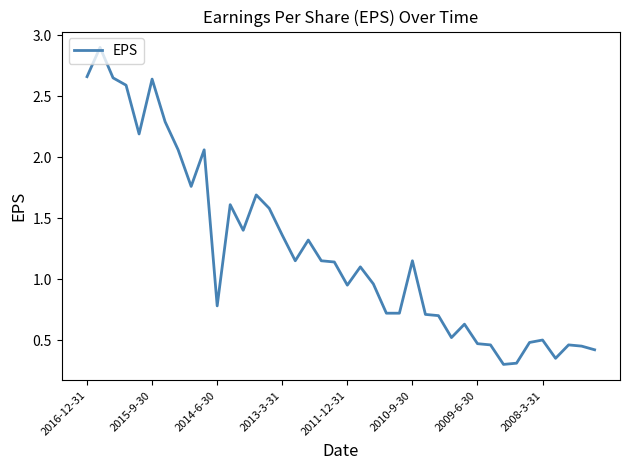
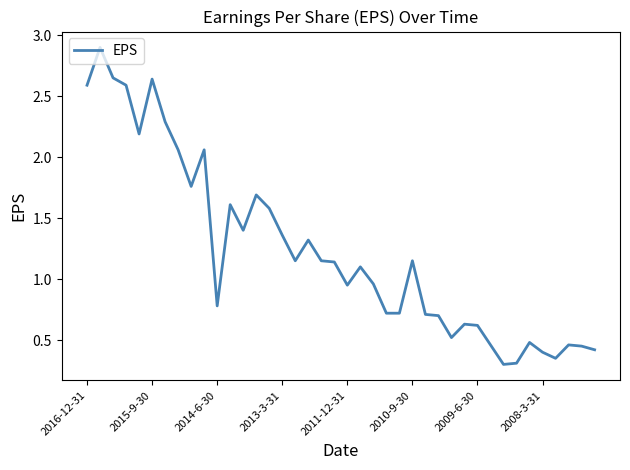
  {
-   "2016-12-31": 2.66,
+   "2016-12-31": 2.59,
    "2015-9-30": 2.64,
    "2014-6-30": 0.78,
    "2013-3-31": 1.36,
    "2011-12-31": 0.95,
    "2010-9-30": 1.15,
-   "2009-6-30": 0.47,
-   "2008-3-31": 0.5
+   "2009-6-30": 0.62,
+   "2008-3-31": 0.4
  }
